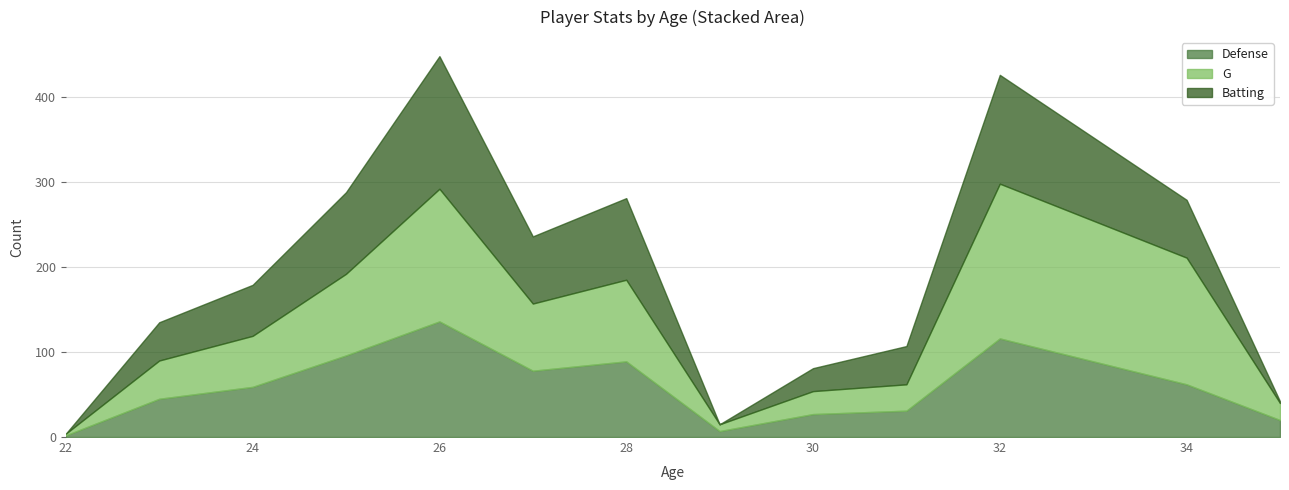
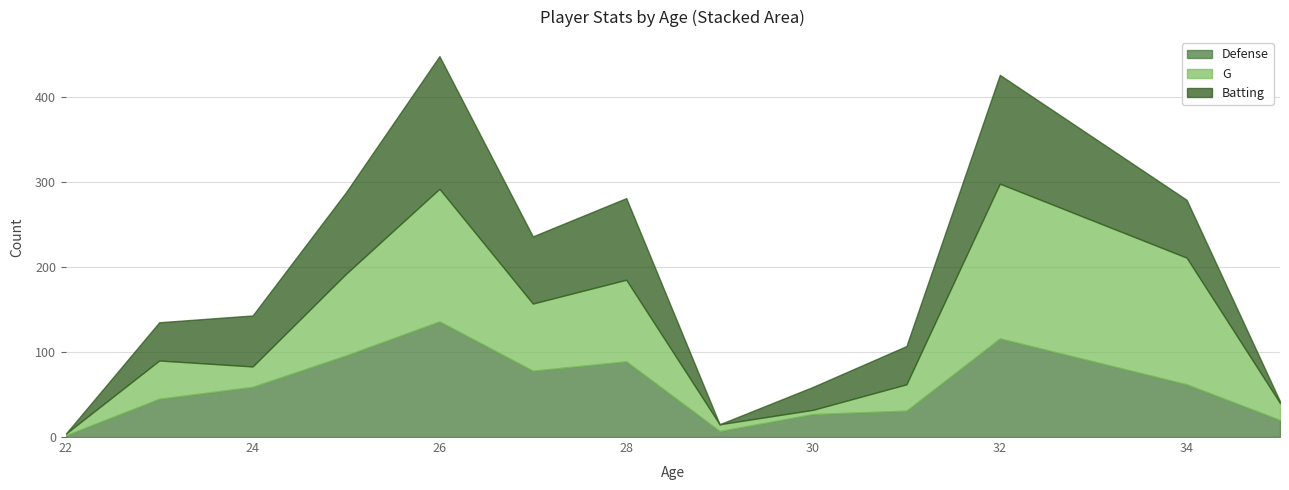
  {
    "G": {
-     "24": 60,
+     "24": 20,
      "26": 160,
      "28": 100,
-     "30": 30,
+     "30": 10,
      "32": 180,
      "34": 150
    }
  }
